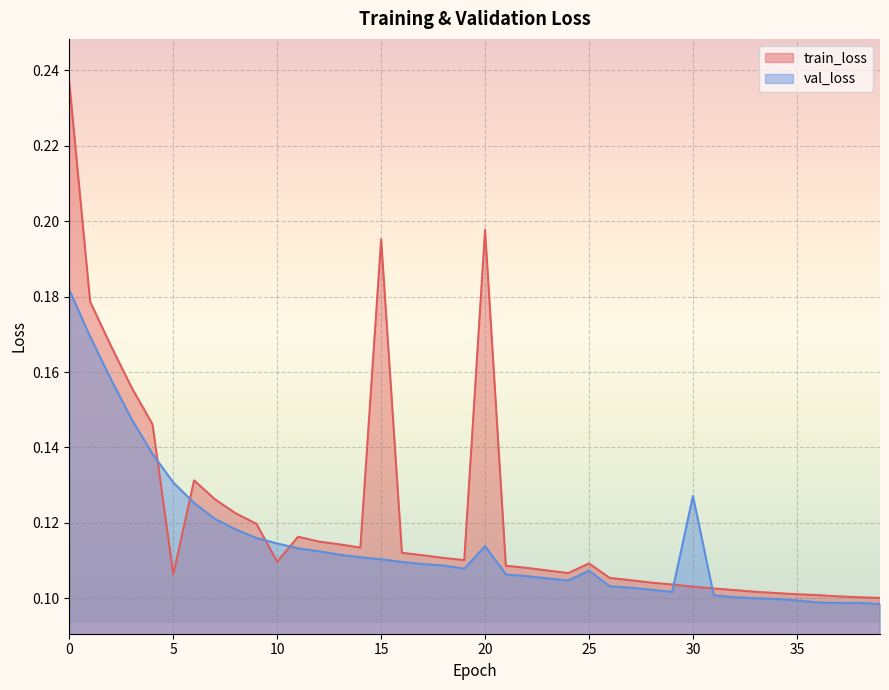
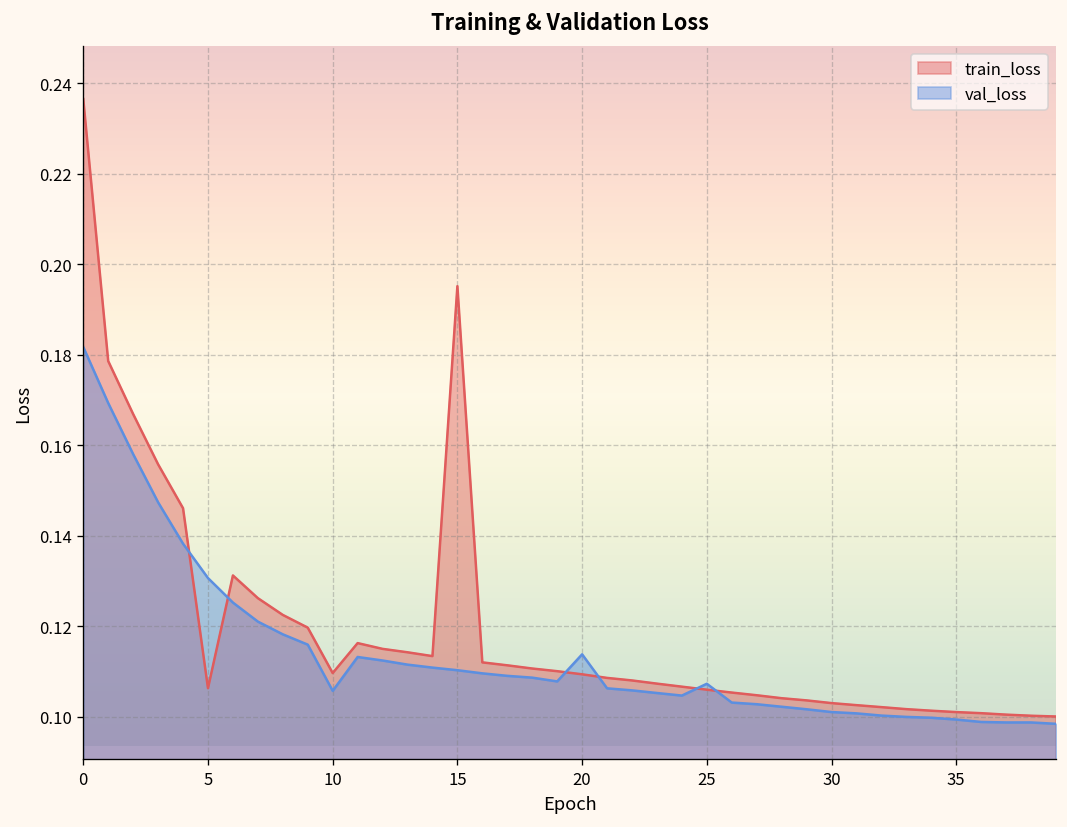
  {
    "train_loss": {
      "0": 0.237,
      "5": 0.106,
      "10": 0.110,
      "15": 0.195,
-     "20": 0.198,
-     "25": 0.109,
+     "20": 0.109,
+     "25": 0.106,
      "30": 0.103,
      "35": 0.101
    },
    "val_loss": {
      "0": 0.182,
      "5": 0.131,
-     "10": 0.115,
+     "10": 0.106,
      "15": 0.110,
      "20": 0.114,
      "25": 0.107,
-     "30": 0.127,
+     "30": 0.101,
      "35": 0.099
    }
  }
